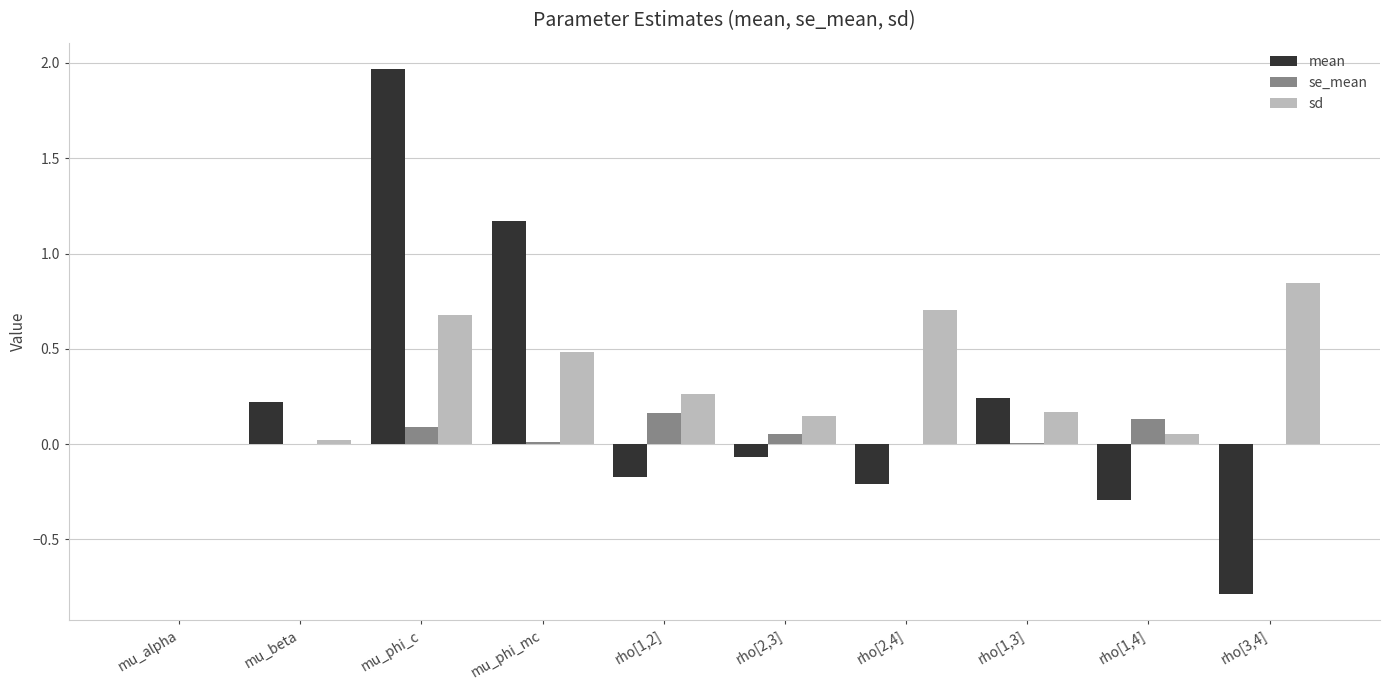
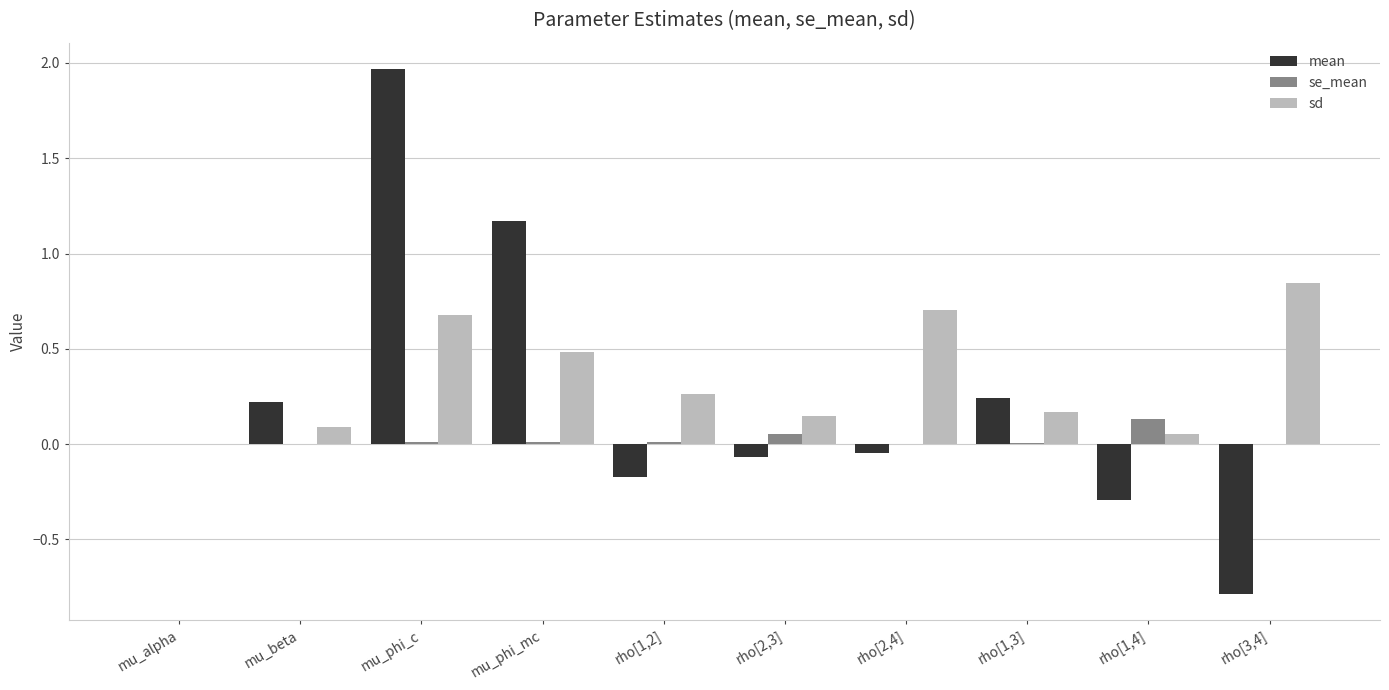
  {
    "mean": {
      "mu_beta": 0.22,
      "mu_phi_c": 1.97,
      "mu_phi_mc": 1.17,
      "rho[1,2]": -0.17,
      "rho[2,3]": -0.07,
-     "rho[2,4]": -0.21,
+     "rho[2,4]": -0.05,
      "rho[1,3]": 0.24,
      "rho[1,4]": -0.29,
      "rho[3,4]": -0.79
    },
    "se_mean": {
-     "mu_phi_c": 0.09,
-     "rho[1,2]": 0.16,
+     "mu_phi_c": 0.01,
+     "rho[1,2]": 0.01,
      "rho[2,3]": 0.05,
      "rho[1,4]": 0.13
    },
    "sd": {
-     "mu_beta": 0.02,
+     "mu_beta": 0.09,
      "mu_phi_c": 0.68,
      "mu_phi_mc": 0.48,
      "rho[1,2]": 0.26,
      "rho[2,3]": 0.15,
      "rho[2,4]": 0.70,
      "rho[1,3]": 0.17,
      "rho[1,4]": 0.06,
      "rho[3,4]": 0.84
    }
  }
